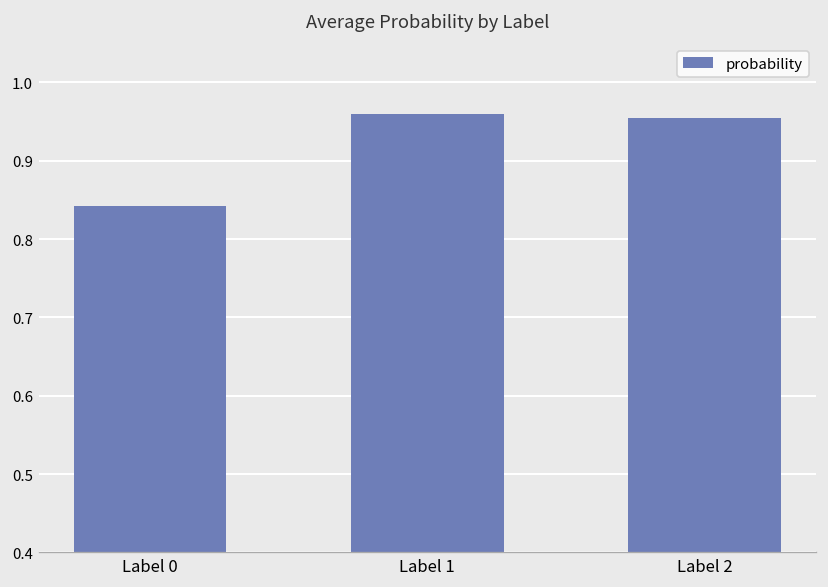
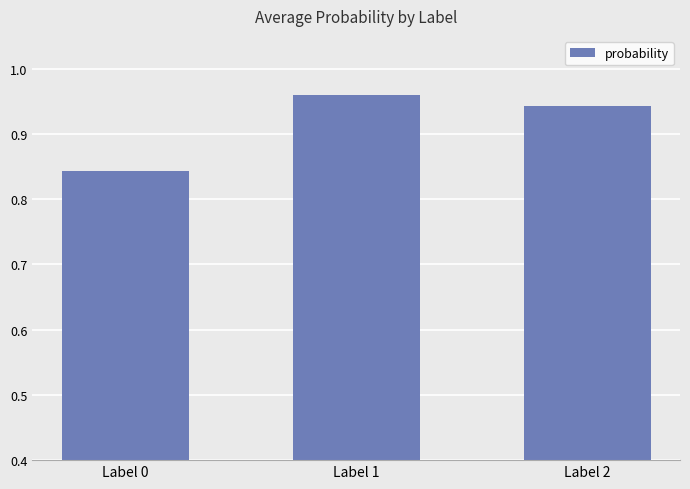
  {
    "Label 0": 0.84,
    "Label 1": 0.96,
-   "Label 2": 0.95
+   "Label 2": 0.94
  }
